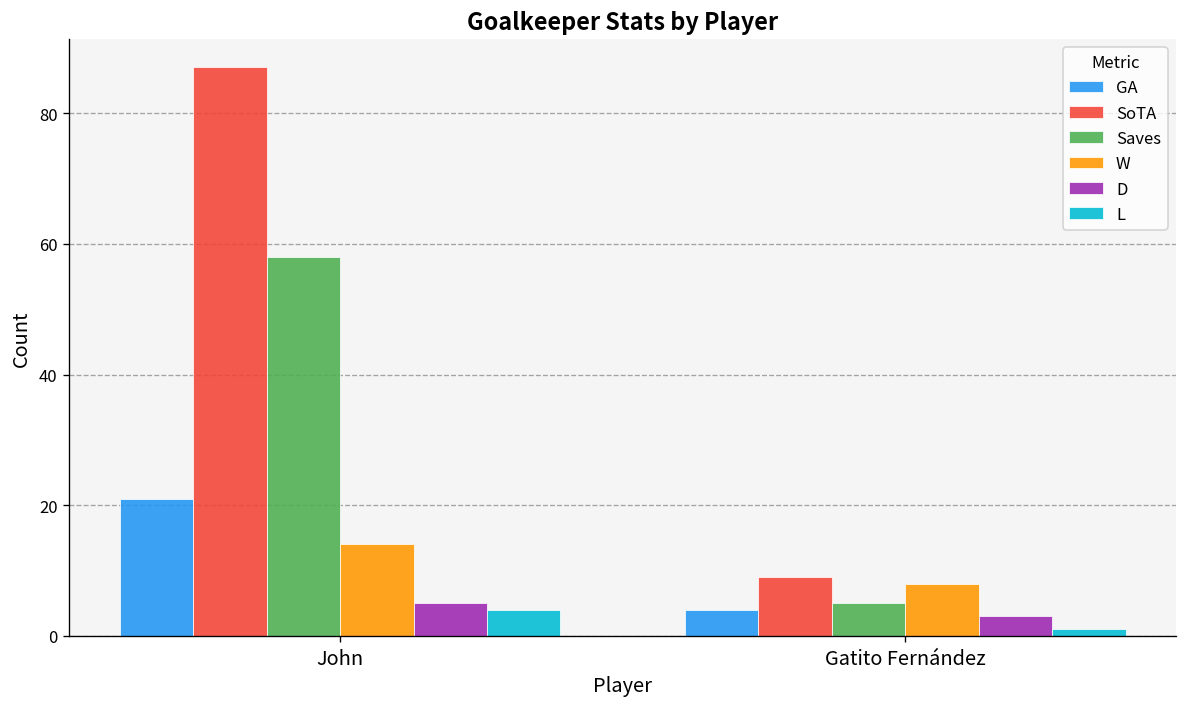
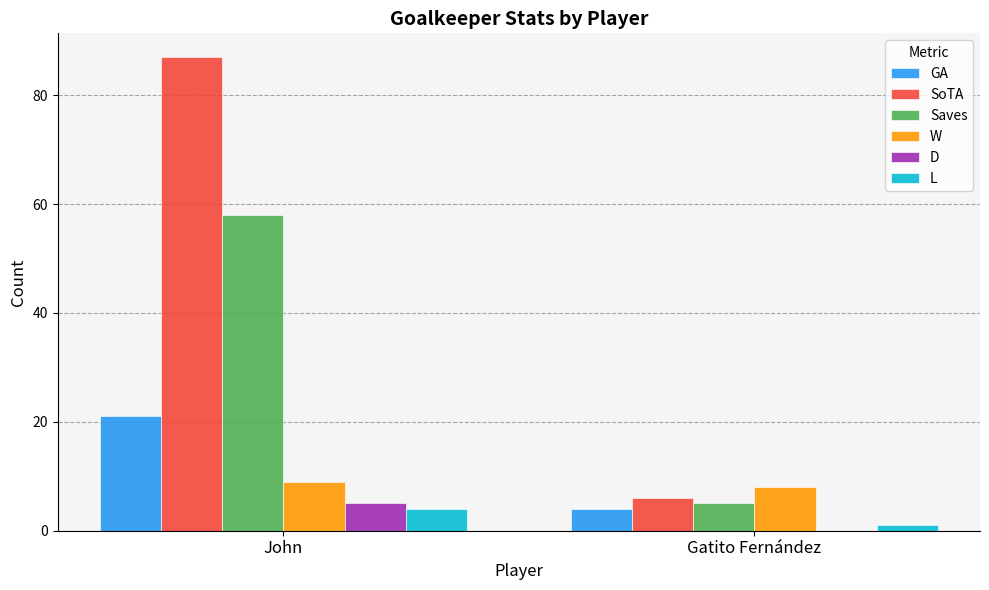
  {
    "SoTA": {
      "John": 87,
-     "Gatito Fernández": 9
+     "Gatito Fernández": 6
    },
    "Saves": {
      "John": 58,
      "Gatito Fernández": 5
    },
    "W": {
-     "John": 14,
+     "John": 9,
      "Gatito Fernández": 8
    },
    "D": {
      "John": 5,
-     "Gatito Fernández": 3
+     "Gatito Fernández": 0
    }
  }
